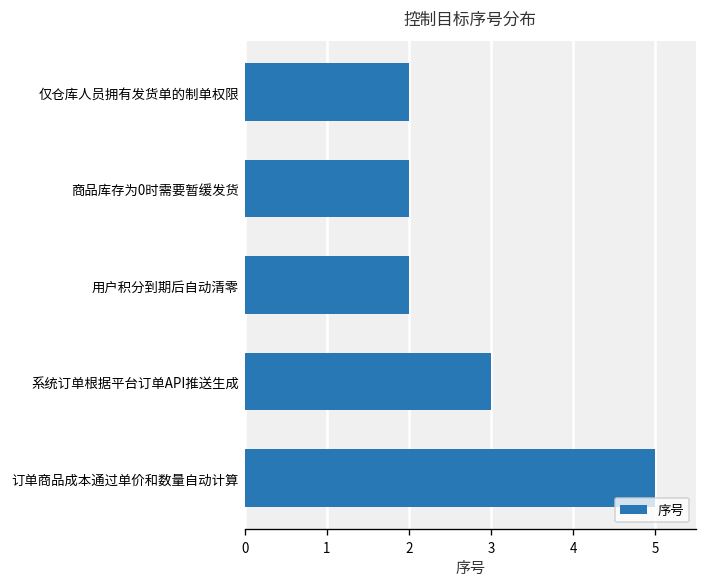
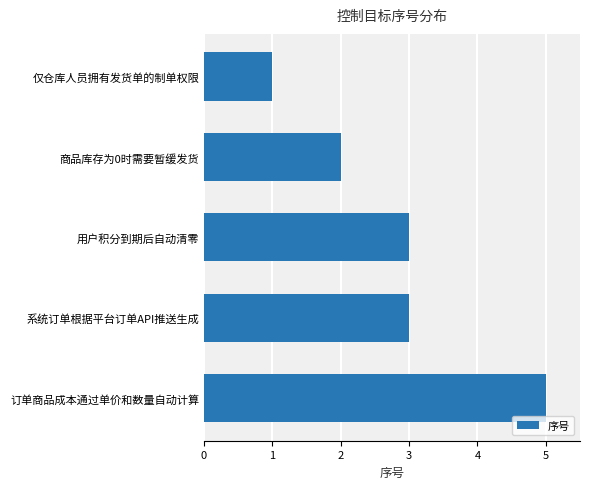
  {
-   "仅仓库人员拥有发货单的制单权限": 2,
+   "仅仓库人员拥有发货单的制单权限": 1,
    "商品库存为0时需要暂缓发货": 2,
-   "用户积分到期后自动清零": 2,
+   "用户积分到期后自动清零": 3,
    "系统订单根据平台订单API推送生成": 3,
    "订单商品成本通过单价和数量自动计算": 5
  }
